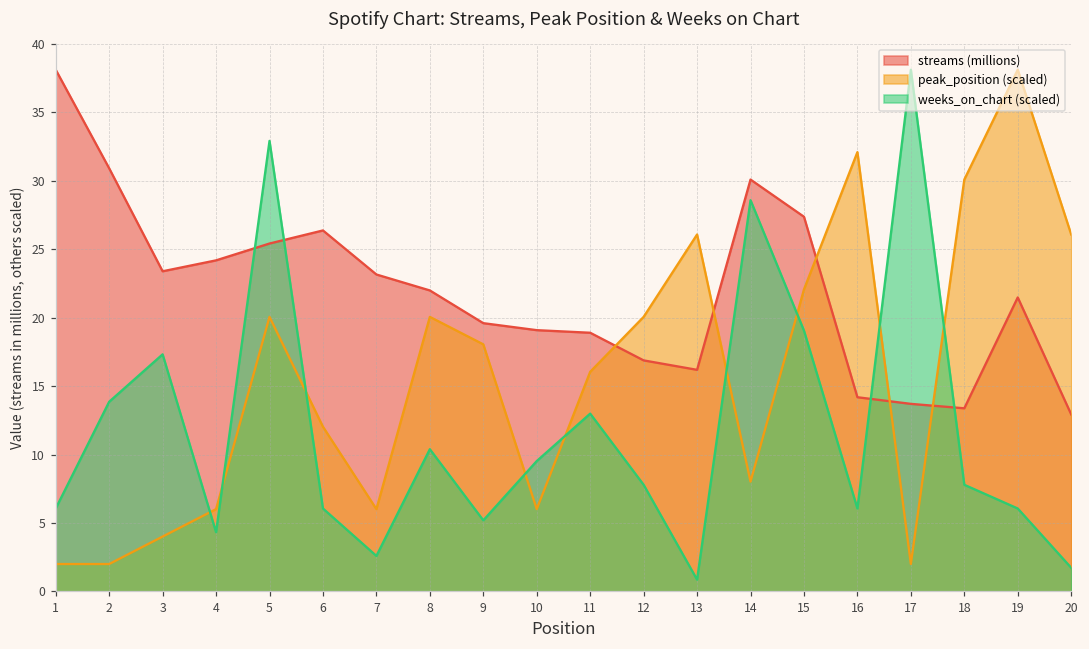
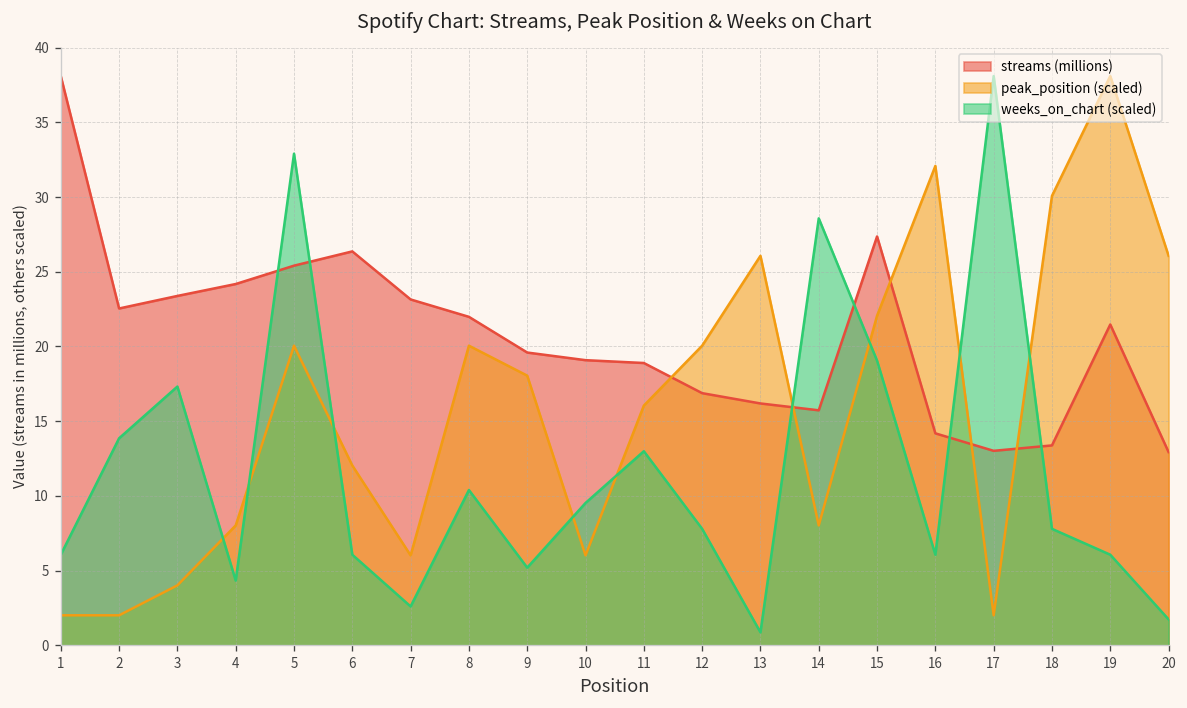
  {
    "streams (millions)": {
      "1": 38.1,
-     "2": 30.9,
+     "2": 22.5,
      "3": 23.4,
      "4": 24.2,
      "5": 25.4,
      "6": 26.4,
      "7": 23.1,
      "8": 22.0,
      "9": 19.6,
      "10": 19.1,
      "11": 18.9,
      "12": 16.9,
      "13": 16.2,
-     "14": 30.1,
+     "14": 15.7,
      "15": 27.4,
      "16": 14.2,
-     "17": 13.7,
+     "17": 13.0,
      "18": 13.4,
      "19": 21.5,
      "20": 12.9
    },
    "peak_position (scaled)": {
      "1": 2.0,
      "2": 2.0,
      "3": 4.0,
-     "4": 6.0,
+     "4": 8.0,
      "5": 20.1,
      "6": 12.0,
      "7": 6.0,
      "8": 20.1,
      "9": 18.0,
      "10": 6.0,
      "11": 16.0,
      "12": 20.1,
      "13": 26.1,
      "14": 8.0,
      "15": 22.1,
      "16": 32.1,
      "17": 2.0,
      "18": 30.1,
      "20": 26.1
    },
    "weeks_on_chart (scaled)": {
      "1": 6.1,
      "2": 13.9,
      "3": 17.3,
      "4": 4.3,
      "5": 32.9,
      "6": 6.1,
      "7": 2.6,
      "8": 10.4,
      "9": 5.2,
      "10": 9.5,
      "11": 13.0,
      "12": 7.8,
      "13": 0.9,
      "14": 28.6,
      "15": 19.0,
      "16": 6.1,
      "18": 7.8,
      "19": 6.1,
      "20": 1.7
    }
  }
